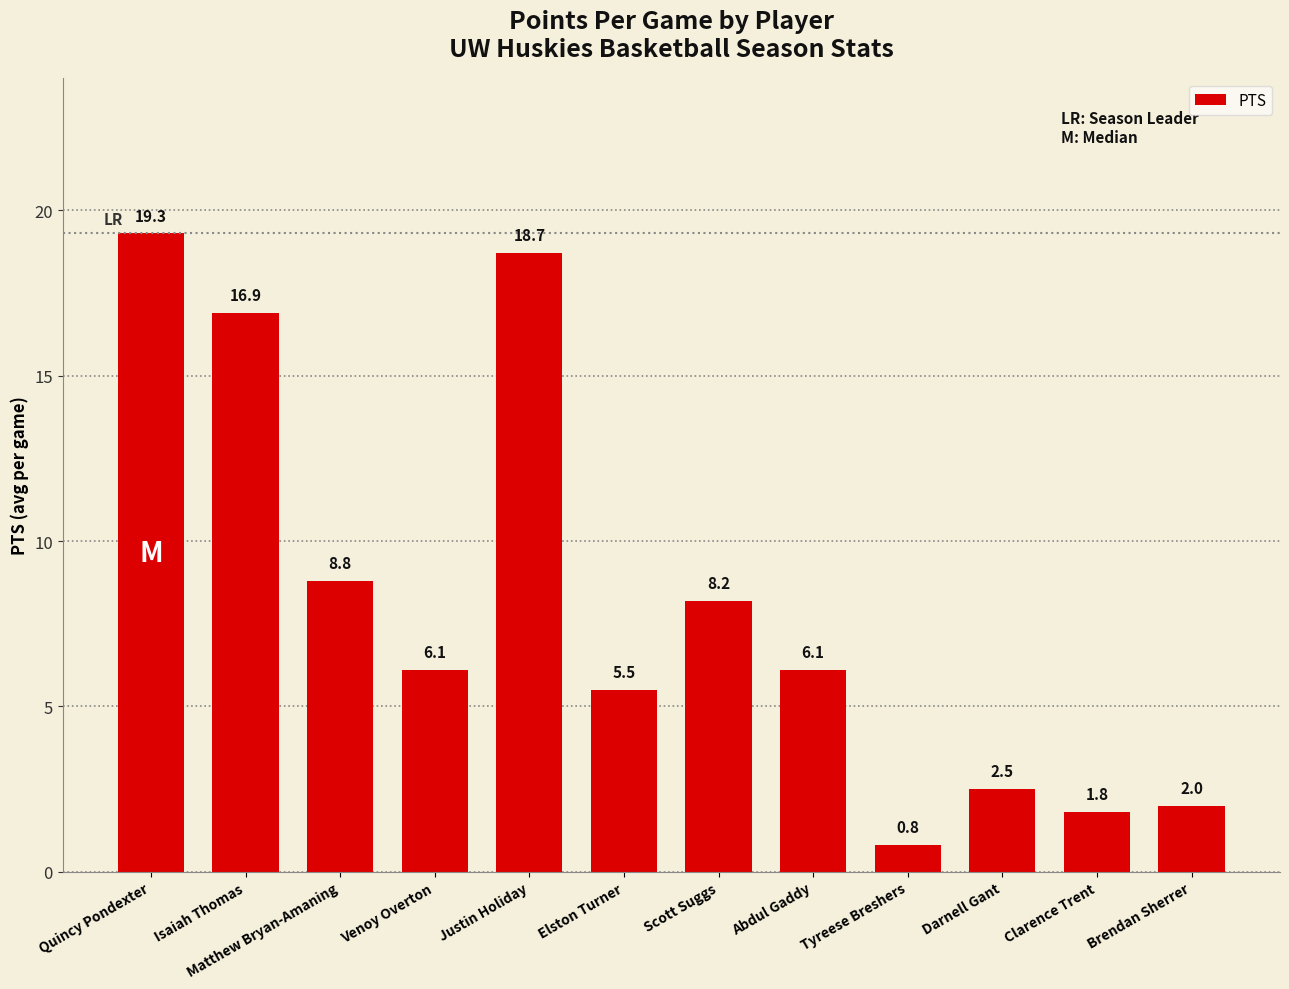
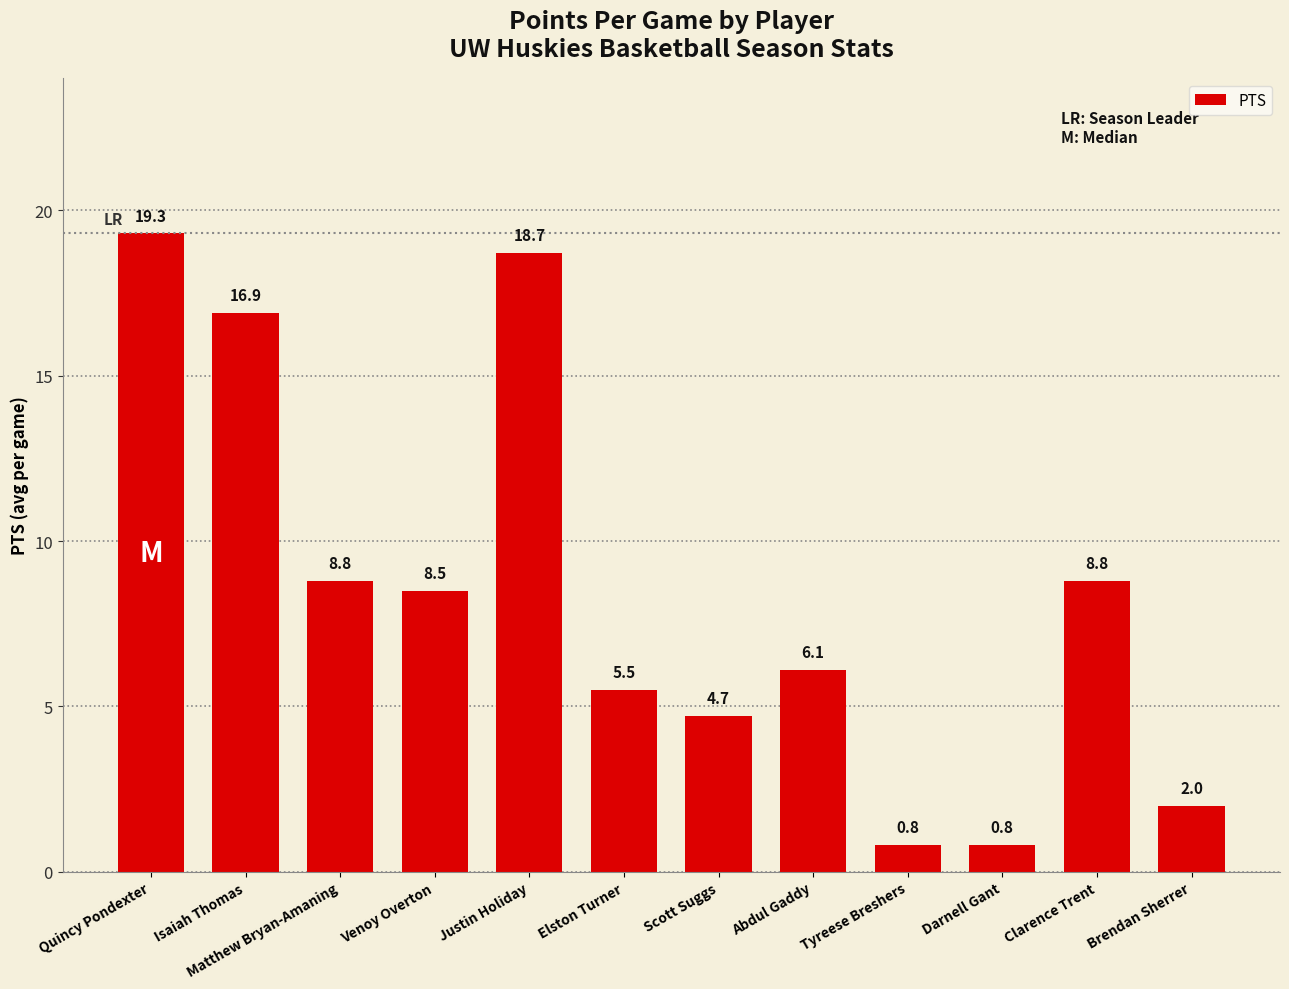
  {
    "Quincy Pondexter": 19.3,
    "Isaiah Thomas": 16.9,
    "Matthew Bryan-Amaning": 8.8,
-   "Venoy Overton": 6.1,
+   "Venoy Overton": 8.5,
    "Justin Holiday": 18.7,
    "Elston Turner": 5.5,
-   "Scott Suggs": 8.2,
+   "Scott Suggs": 4.7,
    "Abdul Gaddy": 6.1,
    "Tyreese Breshers": 0.8,
-   "Darnell Gant": 2.5,
-   "Clarence Trent": 1.8,
+   "Darnell Gant": 0.8,
+   "Clarence Trent": 8.8,
    "Brendan Sherrer": 2.0
  }
